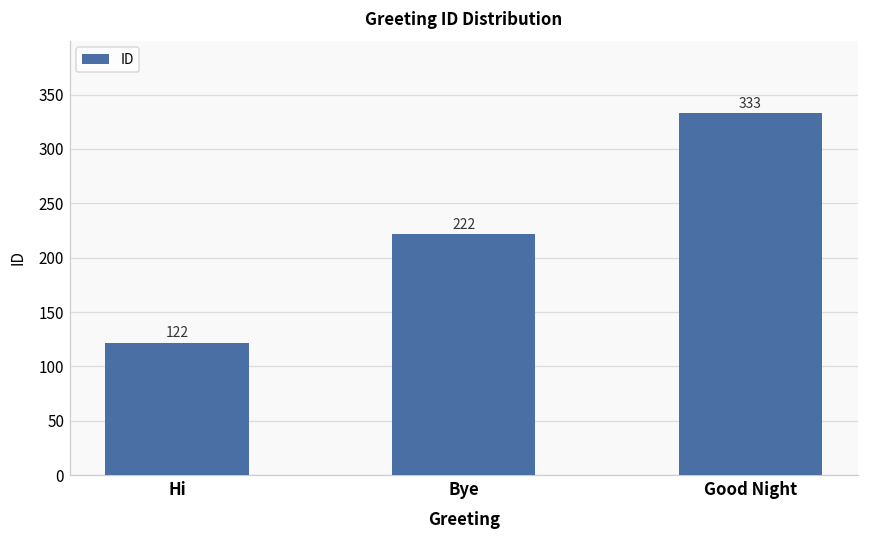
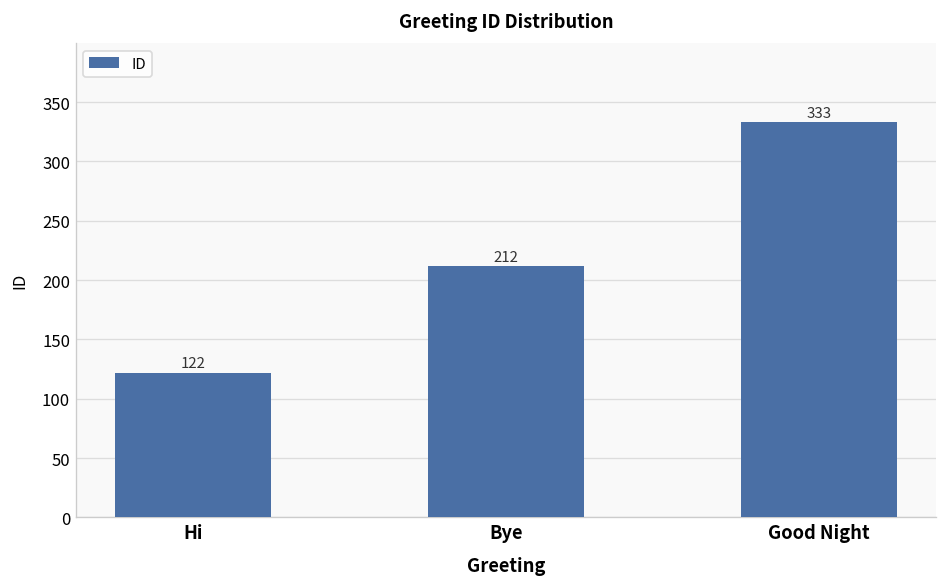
  {
    "Hi": 122,
-   "Bye": 222,
+   "Bye": 212,
    "Good Night": 333
  }
